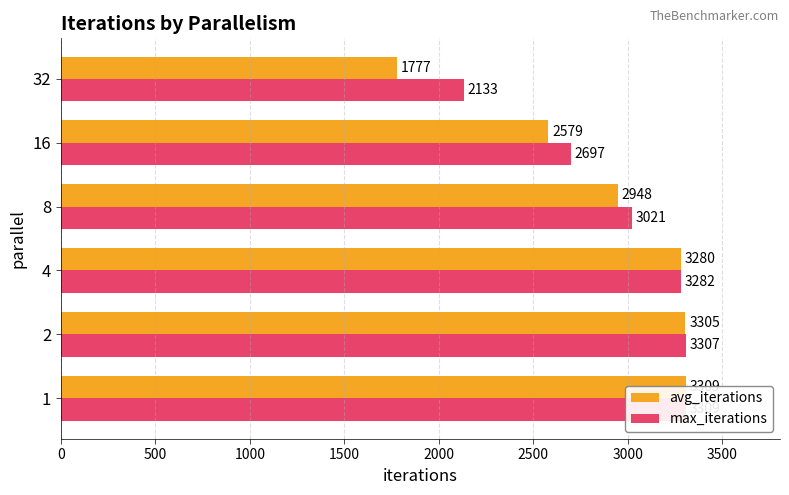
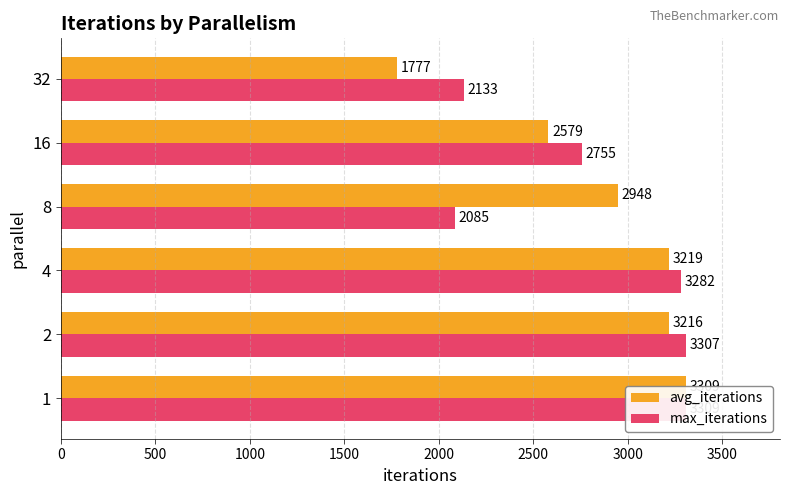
  {
    "avg_iterations": {
      "32": 1777,
      "16": 2579,
      "8": 2948,
-     "4": 3280,
-     "2": 3305
+     "4": 3219,
+     "2": 3216
    },
    "max_iterations": {
      "32": 2133,
-     "16": 2697,
-     "8": 3021,
+     "16": 2755,
+     "8": 2085,
      "4": 3282,
      "2": 3307
    }
  }
